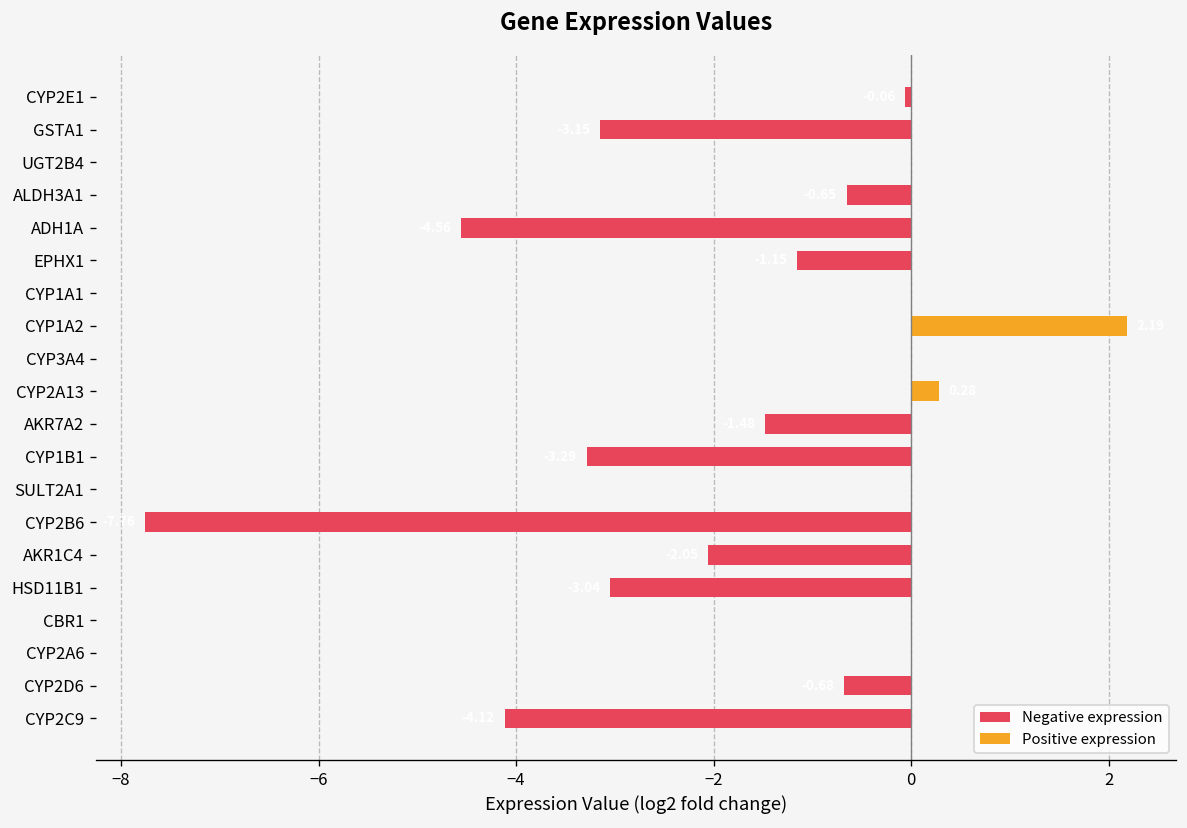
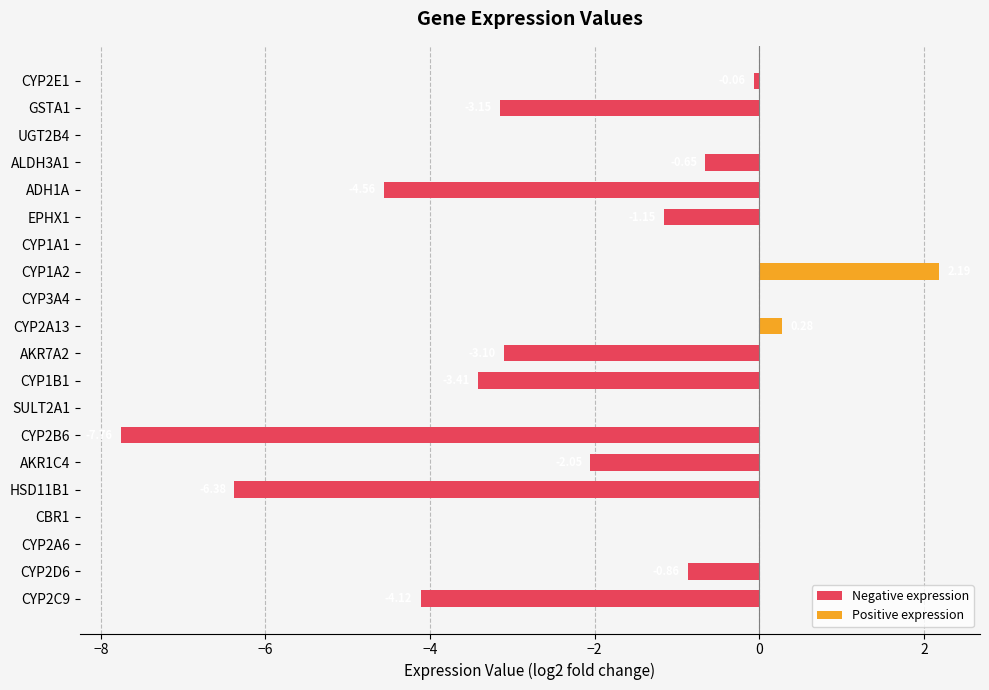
  {
    "Negative expression": {
      "CYP2E1": -0.1,
      "GSTA1": -3.1,
      "UGT2B4": 0.0,
      "ALDH3A1": -0.7,
      "ADH1A": -4.6,
      "EPHX1": -1.2,
      "CYP1A1": 0.0,
      "CYP1A2": 0.0,
      "CYP3A4": 0.0,
      "CYP2A13": 0.0,
-     "AKR7A2": -1.5,
-     "CYP1B1": -3.3,
+     "AKR7A2": -3.1,
+     "CYP1B1": -3.4,
      "SULT2A1": 0.0,
      "CYP2B6": -7.8,
      "AKR1C4": -2.1,
-     "HSD11B1": -3.0,
+     "HSD11B1": -6.4,
      "CBR1": 0.0,
      "CYP2A6": 0.0,
-     "CYP2D6": -0.7,
+     "CYP2D6": -0.9,
      "CYP2C9": -4.1
    },
    "Positive expression": {
      "CYP2E1": 0.0,
      "GSTA1": 0.0,
      "UGT2B4": 0.0,
      "ALDH3A1": 0.0,
      "ADH1A": 0.0,
      "EPHX1": 0.0,
      "CYP1A1": 0.0,
      "CYP1A2": 2.2,
      "CYP3A4": 0.0,
      "CYP2A13": 0.3,
      "AKR7A2": 0.0,
      "CYP1B1": 0.0,
      "SULT2A1": 0.0,
      "CYP2B6": 0.0,
      "AKR1C4": 0.0,
      "HSD11B1": 0.0,
      "CBR1": 0.0,
      "CYP2A6": 0.0,
      "CYP2D6": 0.0,
      "CYP2C9": 0.0
    }
  }
